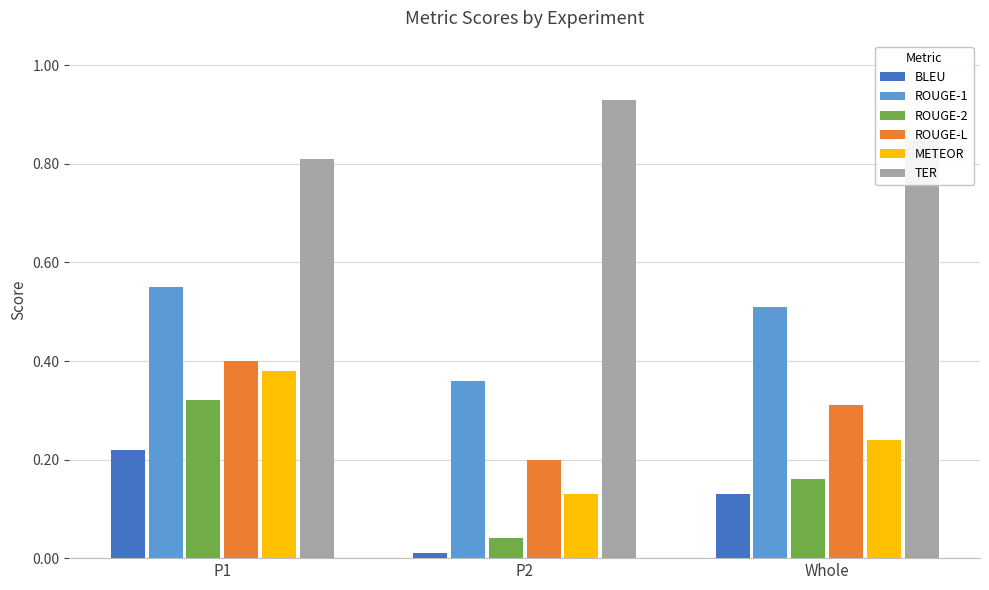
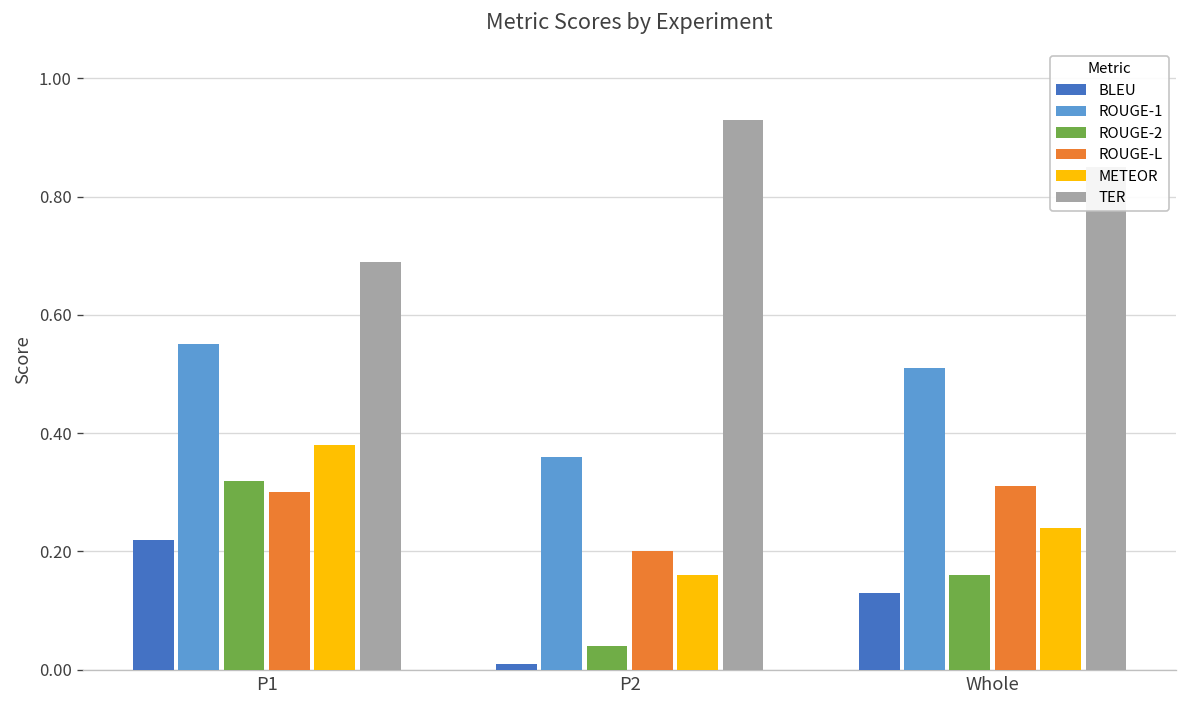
  {
    "ROUGE-2": {
      "P1": 0.32,
      "P2": 0.04,
      "Whole": 0.16
    },
    "ROUGE-L": {
-     "P1": 0.4,
+     "P1": 0.3,
      "P2": 0.2,
      "Whole": 0.31
    },
    "METEOR": {
      "P1": 0.38,
-     "P2": 0.13,
+     "P2": 0.16,
      "Whole": 0.24
    },
    "TER": {
-     "P1": 0.81,
+     "P1": 0.69,
      "P2": 0.93
    }
  }
